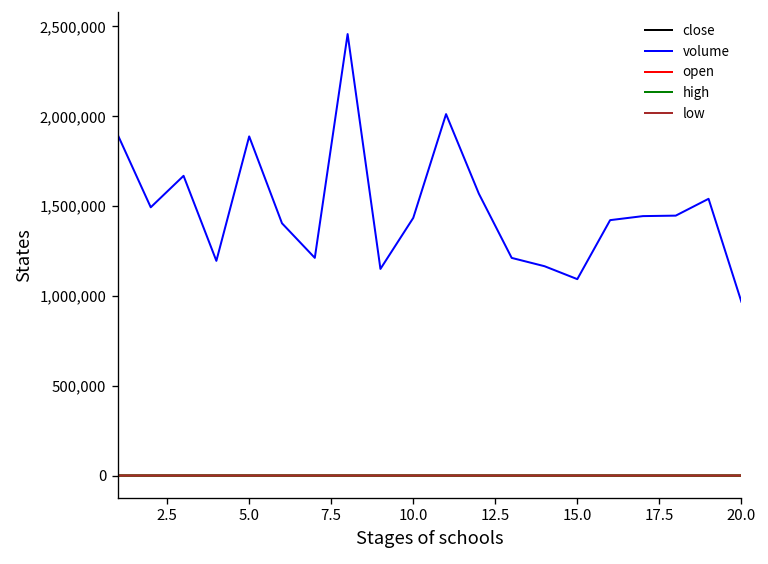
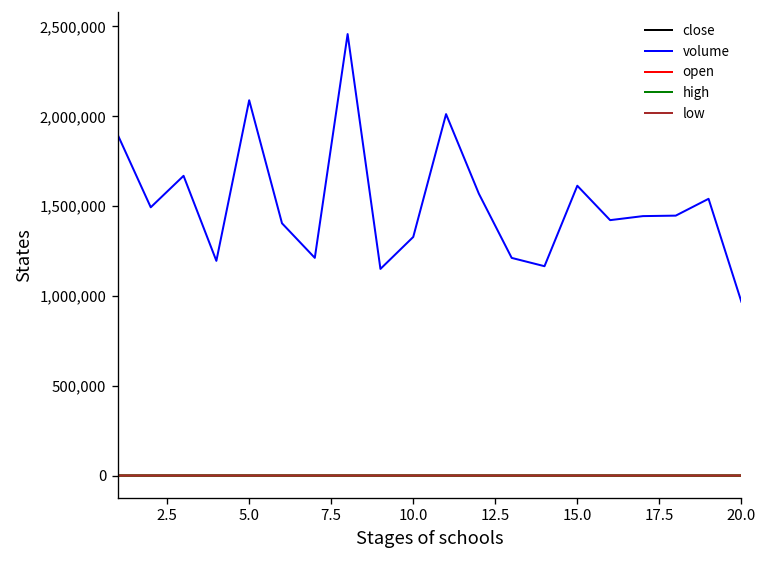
  {
    "low": {
      "5.0": "0",
      "10.0": "0",
      "15.0": "0",
      "20.0": "0"
    },
    "volume": {
-     "5.0": "1,890,000",
-     "10.0": "1,430,000",
-     "15.0": "1,090,000",
+     "5.0": "2,090,000",
+     "10.0": "1,330,000",
+     "15.0": "1,610,000",
      "20.0": "970,000"
    }
  }
